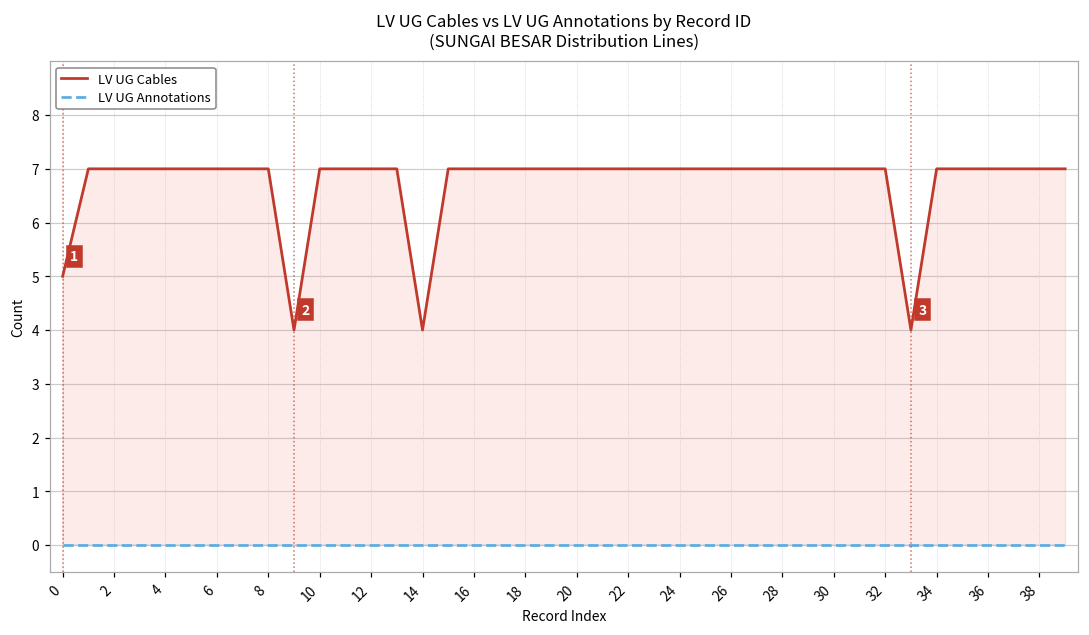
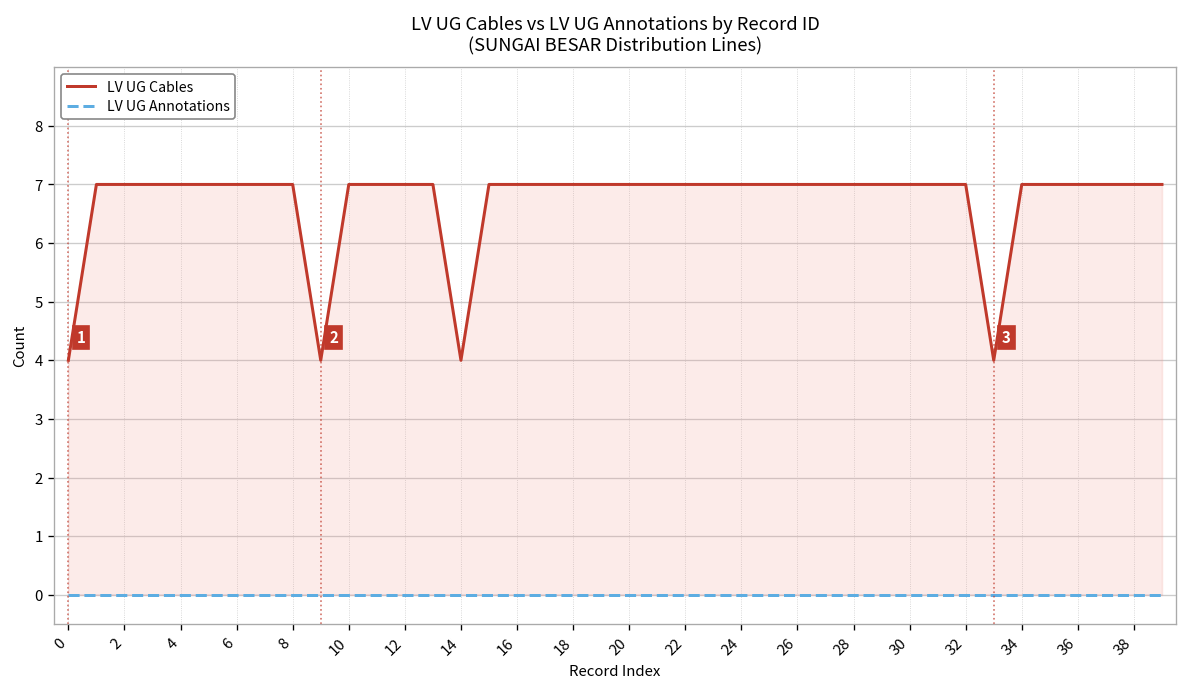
  {
    "LV UG Cables": {
-     "0": 5,
+     "0": 4,
      "2": 7,
      "4": 7,
      "6": 7,
      "8": 7,
      "10": 7,
      "12": 7,
      "14": 4,
      "16": 7,
      "18": 7,
      "20": 7,
      "22": 7,
      "24": 7,
      "26": 7,
      "28": 7,
      "30": 7,
      "32": 7,
      "34": 7,
      "36": 7,
      "38": 7
    },
    "LV UG Annotations": {
      "0": 0,
      "2": 0,
      "4": 0,
      "6": 0,
      "8": 0,
      "10": 0,
      "12": 0,
      "14": 0,
      "16": 0,
      "18": 0,
      "20": 0,
      "22": 0,
      "24": 0,
      "26": 0,
      "28": 0,
      "30": 0,
      "32": 0,
      "34": 0,
      "36": 0,
      "38": 0
    }
  }
